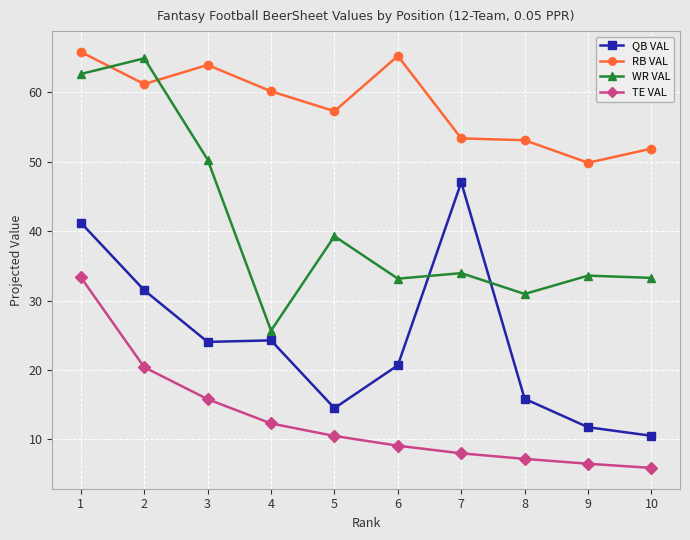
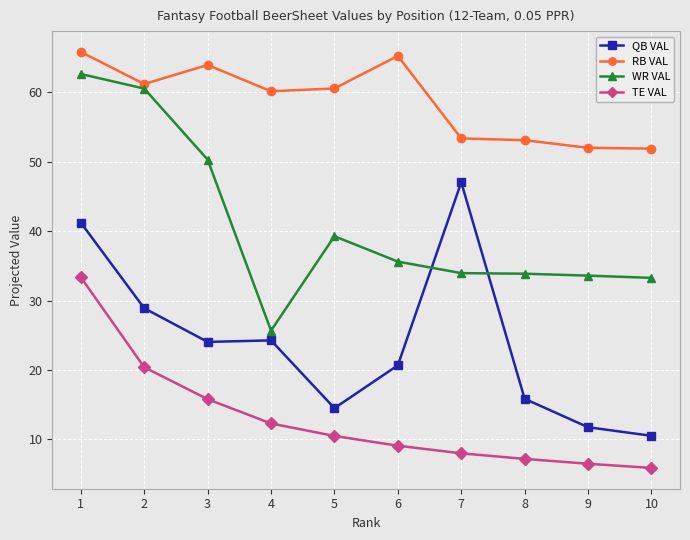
  {
    "QB VAL": {
      "1": 41,
-     "2": 31,
+     "2": 29,
      "3": 24,
      "4": 24,
      "5": 15,
      "6": 21,
      "7": 47,
      "8": 16,
      "9": 12,
      "10": 11
    },
    "RB VAL": {
      "1": 66,
      "2": 61,
      "3": 64,
      "4": 60,
-     "5": 57,
+     "5": 61,
      "6": 65,
      "7": 53,
      "8": 53,
-     "9": 50,
+     "9": 52,
      "10": 52
    },
    "WR VAL": {
      "1": 63,
-     "2": 65,
+     "2": 61,
      "3": 50,
      "4": 26,
      "5": 39,
-     "6": 33,
+     "6": 36,
      "7": 34,
-     "8": 31,
+     "8": 34,
      "9": 34,
      "10": 33
    },
    "TE VAL": {
      "1": 33,
      "2": 20,
      "3": 16,
      "4": 12,
      "5": 11,
      "6": 9,
      "7": 8,
      "8": 7,
      "9": 7,
      "10": 6
    }
  }
